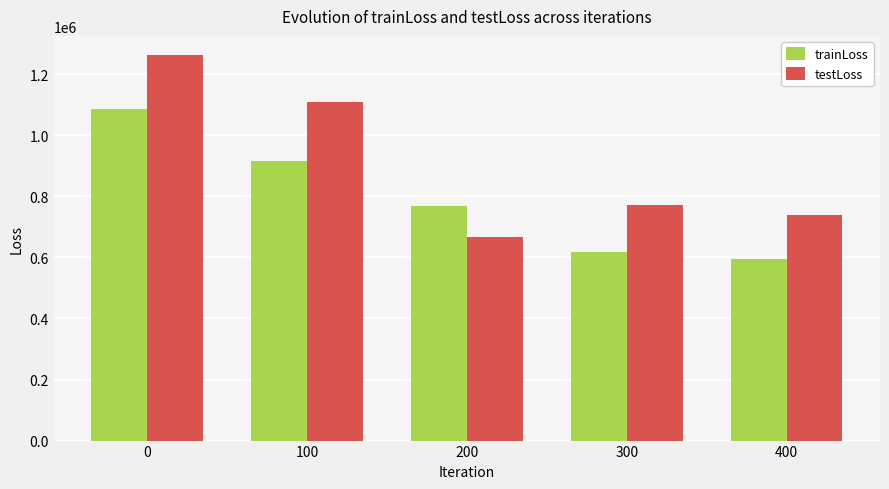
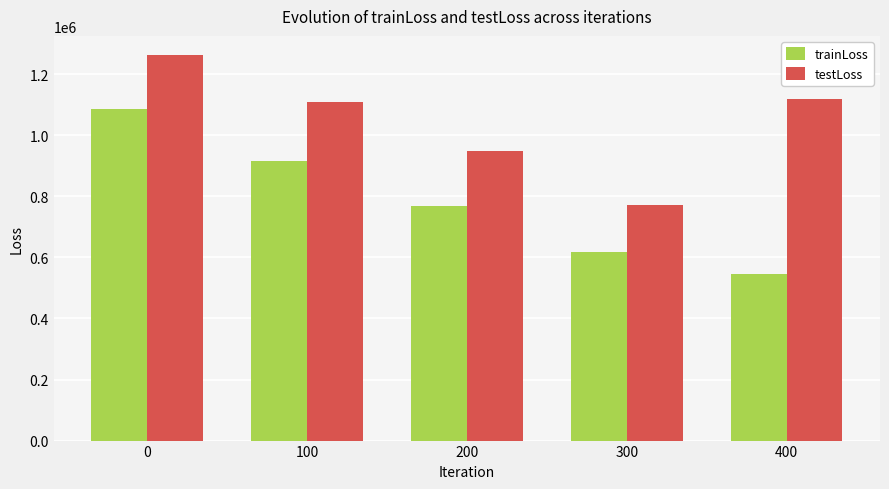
  {
    "trainLoss": {
      "0": 1090000,
      "100": 920000,
      "200": 770000,
      "300": 620000,
-     "400": 600000
+     "400": 550000
    },
    "testLoss": {
      "0": 1260000,
      "100": 1110000,
-     "200": 670000,
+     "200": 950000,
      "300": 770000,
-     "400": 740000
+     "400": 1120000
    }
  }
